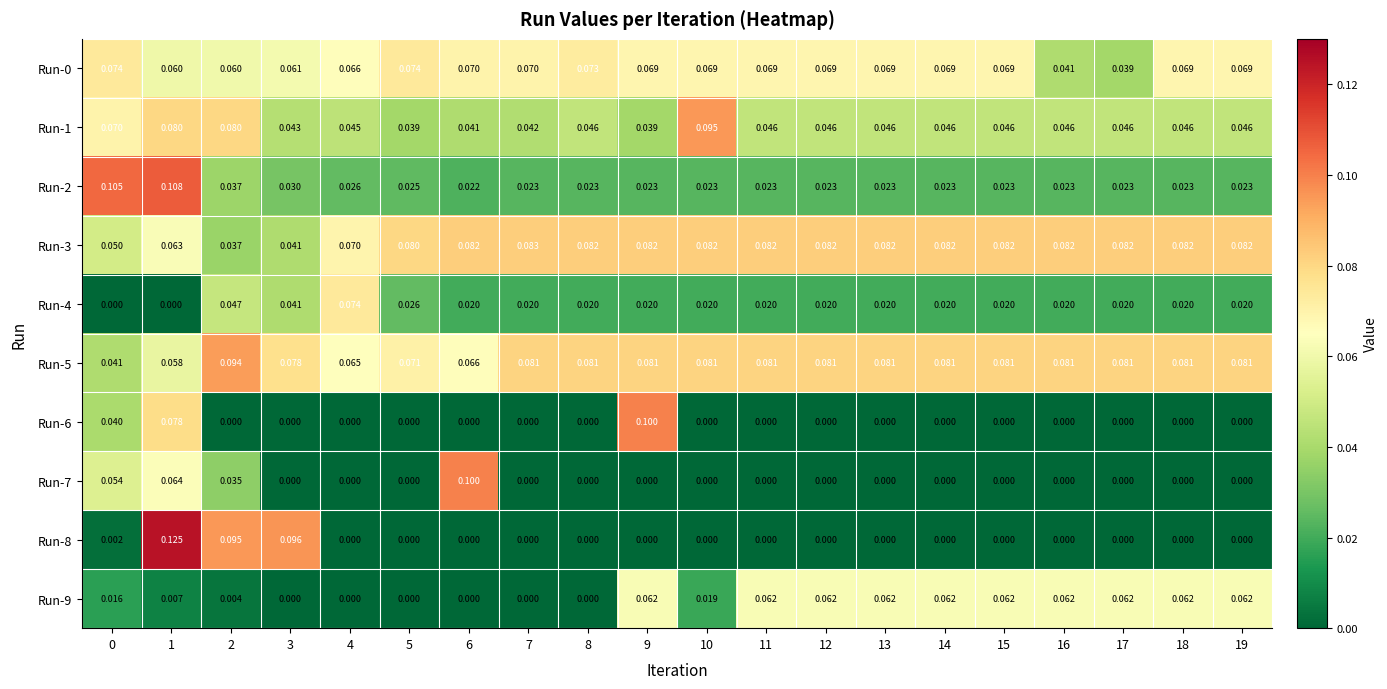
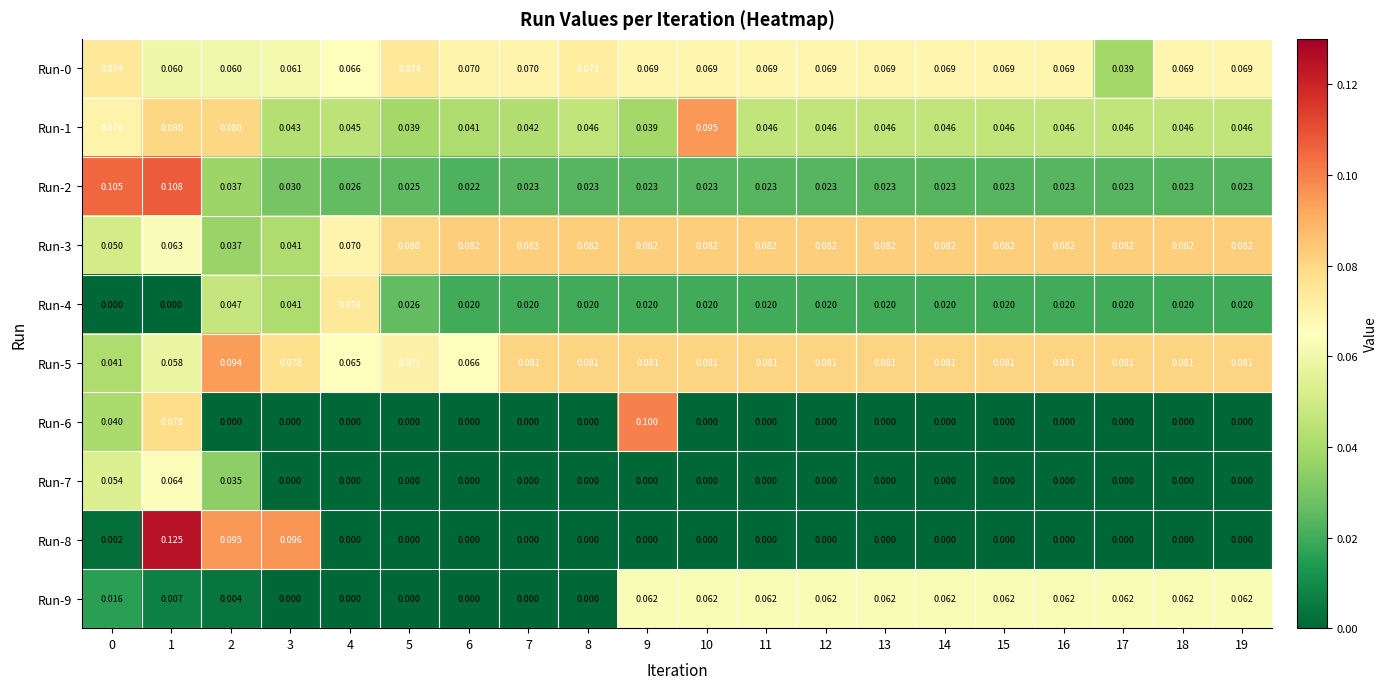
  {
    "Run-0": {
      "0": 0.074,
      "1": 0.060,
      "2": 0.060,
      "3": 0.061,
      "4": 0.066,
      "5": 0.074,
      "6": 0.070,
      "7": 0.070,
      "8": 0.073,
      "9": 0.069,
      "10": 0.069,
      "11": 0.069,
      "12": 0.069,
      "13": 0.069,
      "14": 0.069,
      "15": 0.069,
-     "16": 0.041,
+     "16": 0.069,
      "17": 0.039,
      "18": 0.069,
      "19": 0.069
    },
    "Run-1": {
      "0": 0.070,
      "1": 0.080,
      "2": 0.080,
      "3": 0.043,
      "4": 0.045,
      "5": 0.039,
      "6": 0.041,
      "7": 0.042,
      "8": 0.046,
      "9": 0.039,
      "10": 0.095,
      "11": 0.046,
      "12": 0.046,
      "13": 0.046,
      "14": 0.046,
      "15": 0.046,
      "16": 0.046,
      "17": 0.046,
      "18": 0.046,
      "19": 0.046
    },
    "Run-2": {
      "0": 0.105,
      "1": 0.108,
      "2": 0.037,
      "3": 0.030,
      "4": 0.026,
      "5": 0.025,
      "6": 0.022,
      "7": 0.023,
      "8": 0.023,
      "9": 0.023,
      "10": 0.023,
      "11": 0.023,
      "12": 0.023,
      "13": 0.023,
      "14": 0.023,
      "15": 0.023,
      "16": 0.023,
      "17": 0.023,
      "18": 0.023,
      "19": 0.023
    },
    "Run-3": {
      "0": 0.050,
      "1": 0.063,
      "2": 0.037,
      "3": 0.041,
      "4": 0.070,
      "5": 0.080,
      "6": 0.082,
      "7": 0.083,
      "8": 0.082,
      "9": 0.082,
      "10": 0.082,
      "11": 0.082,
      "12": 0.082,
      "13": 0.082,
      "14": 0.082,
      "15": 0.082,
      "16": 0.082,
      "17": 0.082,
      "18": 0.082,
      "19": 0.082
    },
    "Run-4": {
      "0": 0.000,
      "1": 0.000,
      "2": 0.047,
      "3": 0.041,
      "4": 0.074,
      "5": 0.026,
      "6": 0.020,
      "7": 0.020,
      "8": 0.020,
      "9": 0.020,
      "10": 0.020,
      "11": 0.020,
      "12": 0.020,
      "13": 0.020,
      "14": 0.020,
      "15": 0.020,
      "16": 0.020,
      "17": 0.020,
      "18": 0.020,
      "19": 0.020
    },
    "Run-5": {
      "0": 0.041,
      "1": 0.058,
      "2": 0.094,
      "3": 0.078,
      "4": 0.065,
      "5": 0.071,
      "6": 0.066,
      "7": 0.081,
      "8": 0.081,
      "9": 0.081,
      "10": 0.081,
      "11": 0.081,
      "12": 0.081,
      "13": 0.081,
      "14": 0.081,
      "15": 0.081,
      "16": 0.081,
      "17": 0.081,
      "18": 0.081,
      "19": 0.081
    },
    "Run-6": {
      "0": 0.040,
      "1": 0.078,
      "2": 0.000,
      "3": 0.000,
      "4": 0.000,
      "5": 0.000,
      "6": 0.000,
      "7": 0.000,
      "8": 0.000,
      "9": 0.100,
      "10": 0.000,
      "11": 0.000,
      "12": 0.000,
      "13": 0.000,
      "14": 0.000,
      "15": 0.000,
      "16": 0.000,
      "17": 0.000,
      "18": 0.000,
      "19": 0.000
    },
    "Run-7": {
      "0": 0.054,
      "1": 0.064,
      "2": 0.035,
      "3": 0.000,
      "4": 0.000,
      "5": 0.000,
-     "6": 0.100,
+     "6": 0.000,
      "7": 0.000,
      "8": 0.000,
      "9": 0.000,
      "10": 0.000,
      "11": 0.000,
      "12": 0.000,
      "13": 0.000,
      "14": 0.000,
      "15": 0.000,
      "16": 0.000,
      "17": 0.000,
      "18": 0.000,
      "19": 0.000
    },
    "Run-8": {
      "0": 0.002,
      "1": 0.125,
      "2": 0.095,
      "3": 0.096,
      "4": 0.000,
      "5": 0.000,
      "6": 0.000,
      "7": 0.000,
      "8": 0.000,
      "9": 0.000,
      "10": 0.000,
      "11": 0.000,
      "12": 0.000,
      "13": 0.000,
      "14": 0.000,
      "15": 0.000,
      "16": 0.000,
      "17": 0.000,
      "18": 0.000,
      "19": 0.000
    },
    "Run-9": {
      "0": 0.016,
      "1": 0.007,
      "2": 0.004,
      "3": 0.000,
      "4": 0.000,
      "5": 0.000,
      "6": 0.000,
      "7": 0.000,
      "8": 0.000,
      "9": 0.062,
-     "10": 0.019,
+     "10": 0.062,
      "11": 0.062,
      "12": 0.062,
      "13": 0.062,
      "14": 0.062,
      "15": 0.062,
      "16": 0.062,
      "17": 0.062,
      "18": 0.062,
      "19": 0.062
    }
  }
